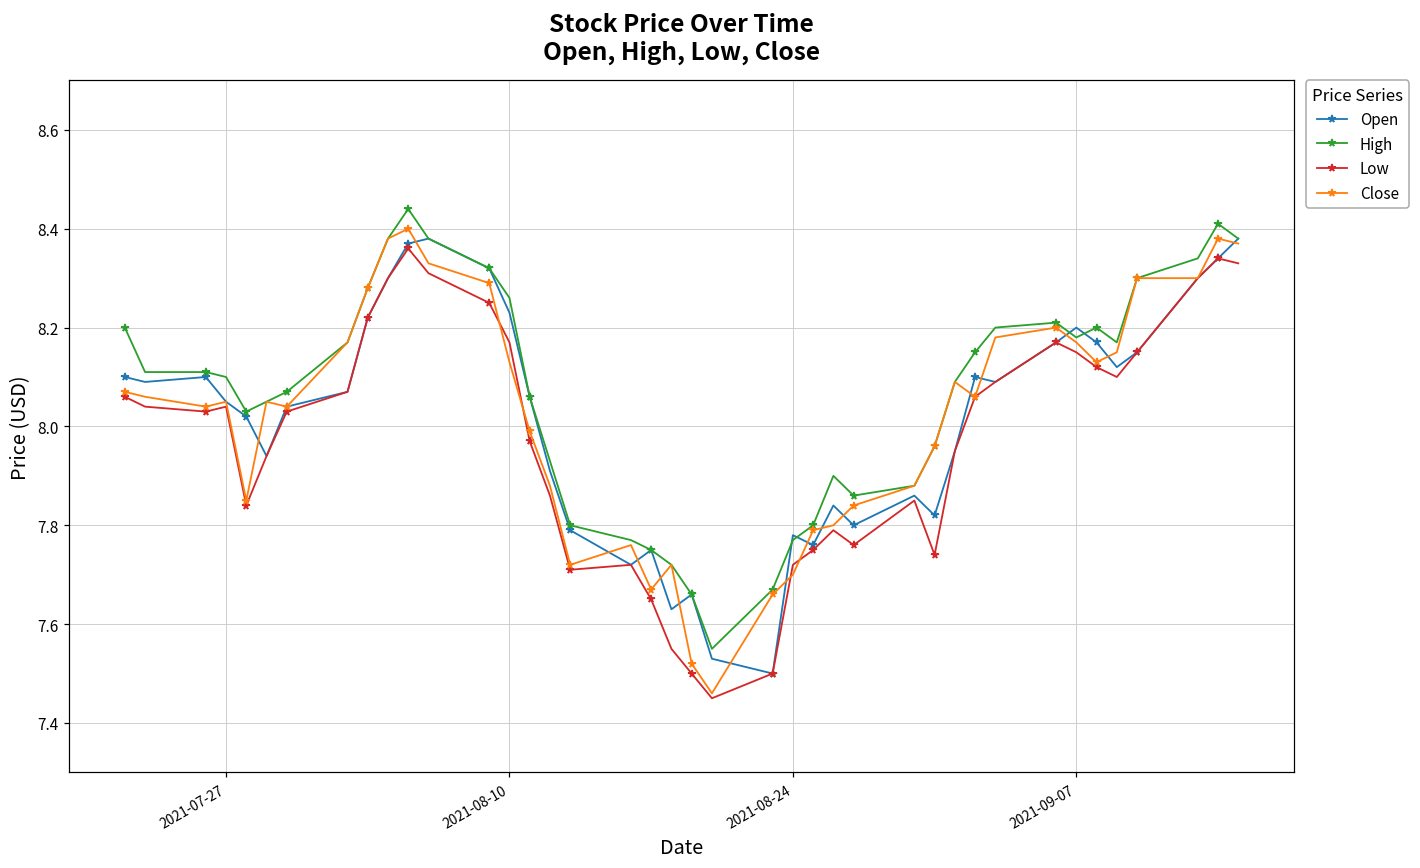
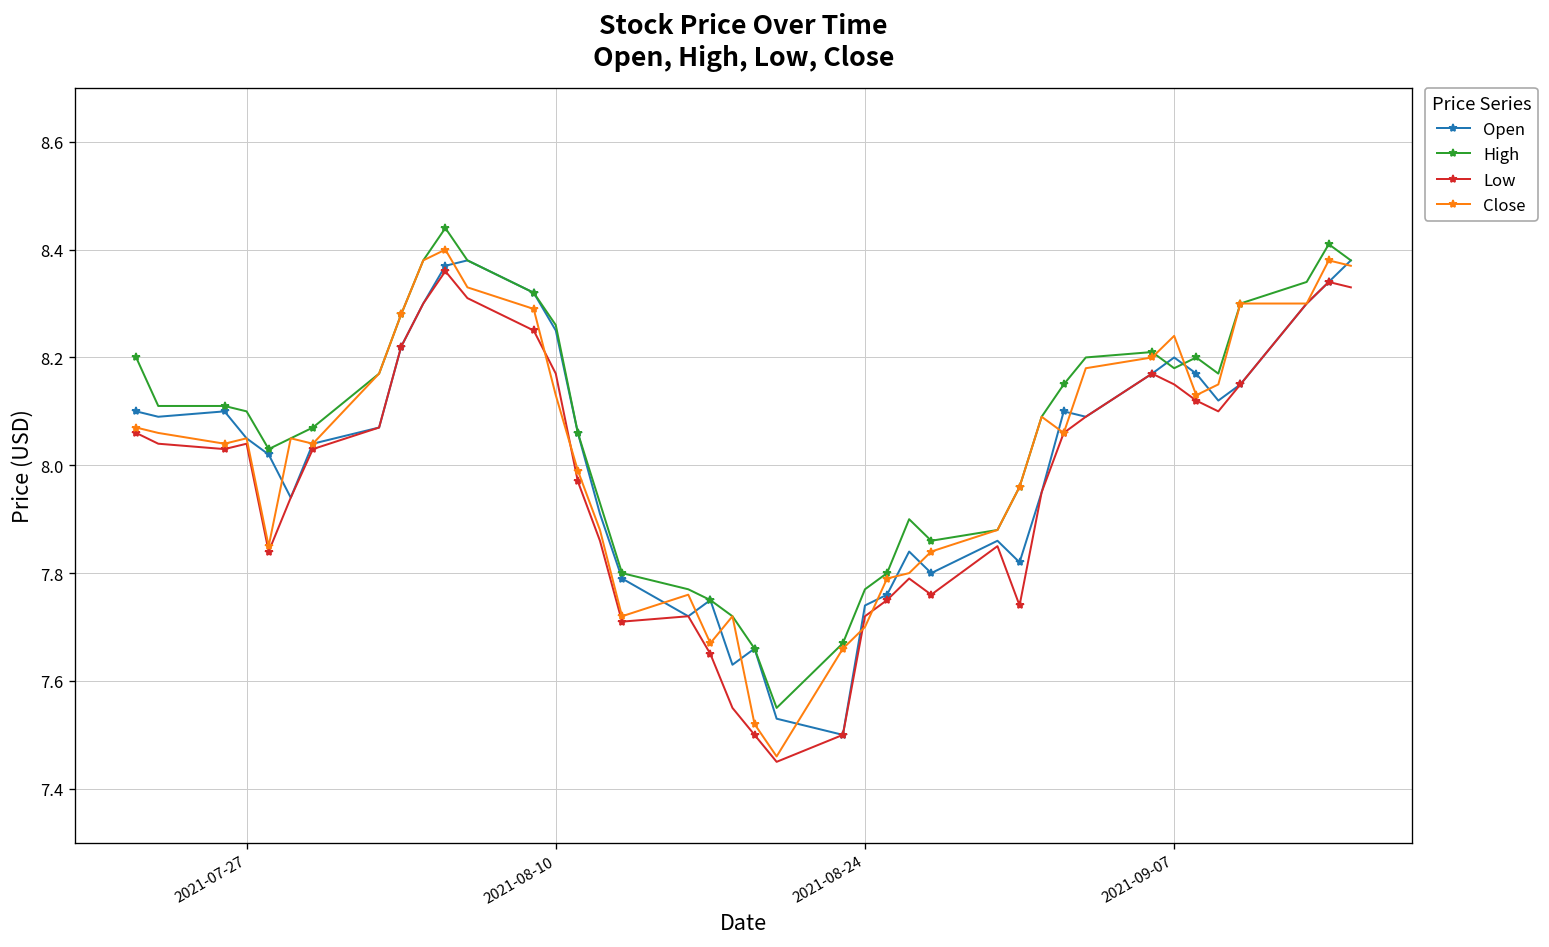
  {
    "Open": {
-     "2021-08-10": 8.23,
-     "2021-08-24": 7.78,
+     "2021-08-10": 8.25,
+     "2021-08-24": 7.74,
      "2021-09-07": 8.20
    },
    "High": {
      "2021-07-27": 8.10,
      "2021-08-10": 8.26,
      "2021-08-24": 7.77,
      "2021-09-07": 8.18
    },
    "Low": {
      "2021-07-27": 8.04,
      "2021-08-10": 8.17,
      "2021-08-24": 7.72,
      "2021-09-07": 8.15
    },
    "Close": {
      "2021-08-10": 8.13,
      "2021-08-24": 7.70,
-     "2021-09-07": 8.17
+     "2021-09-07": 8.24
    }
  }
